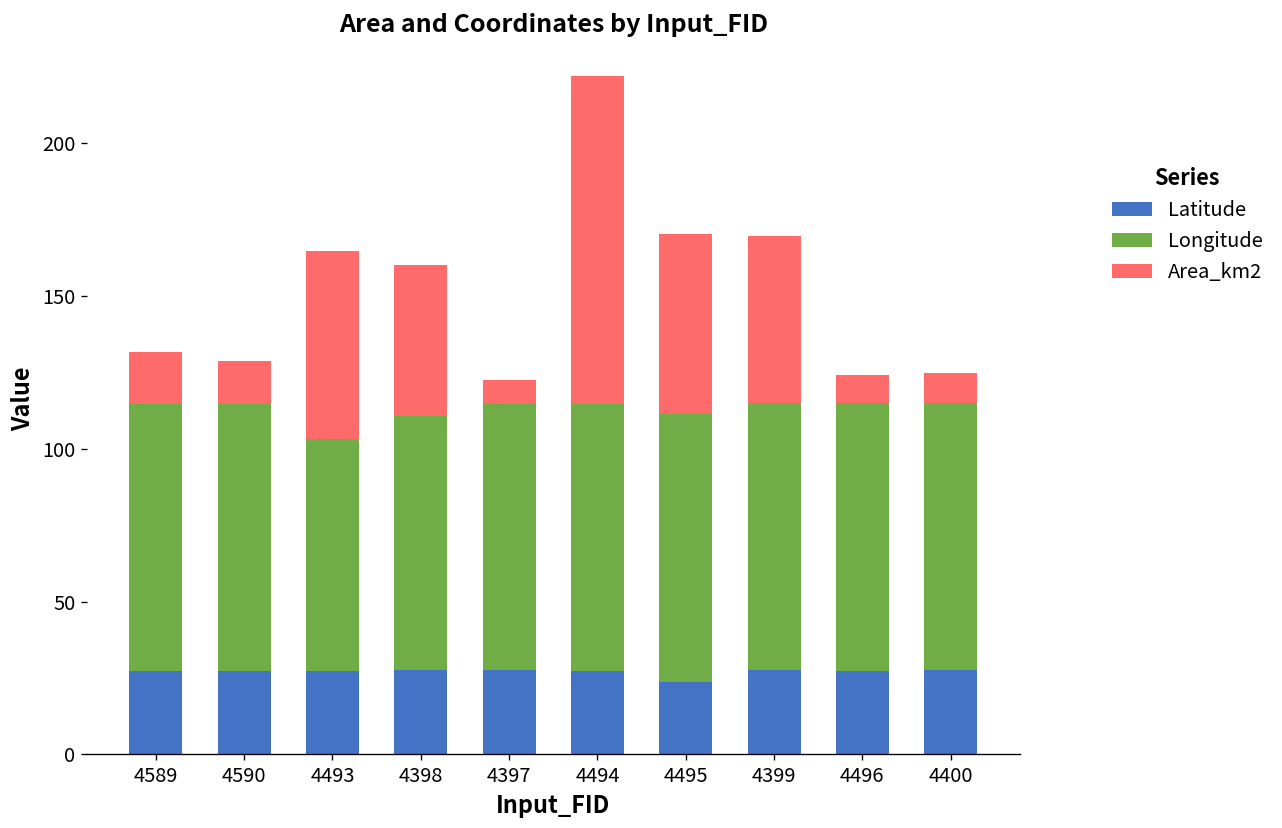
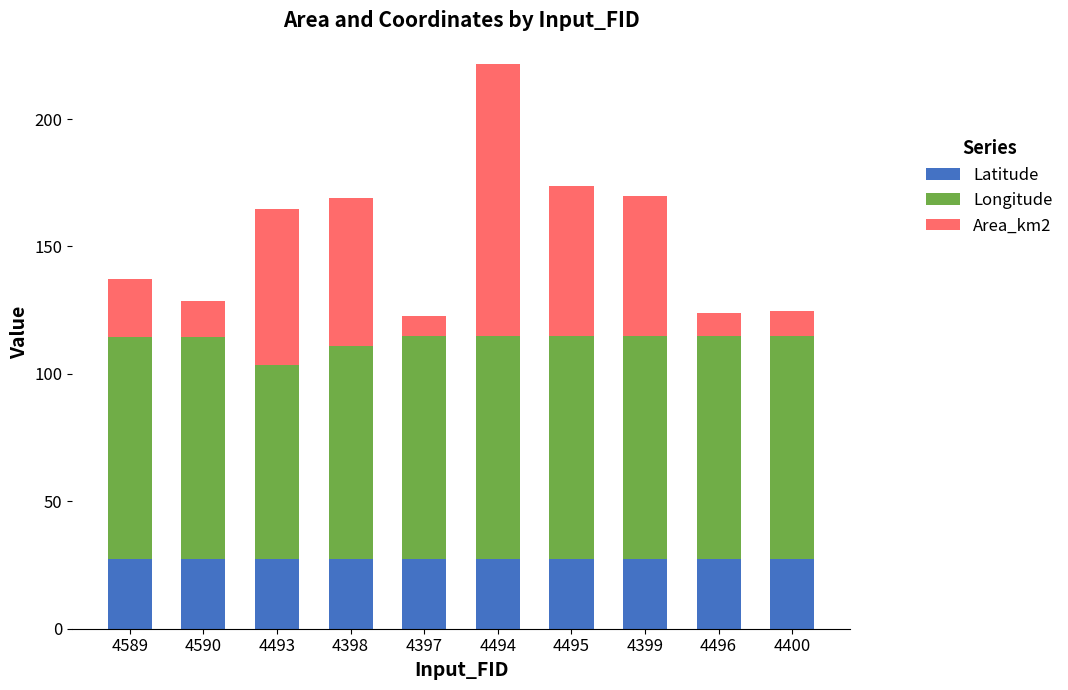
  {
    "Latitude": {
      "4589": 27,
      "4590": 27,
      "4493": 27,
      "4398": 28,
      "4397": 28,
      "4494": 27,
-     "4495": 24,
+     "4495": 27,
      "4399": 28,
      "4496": 27,
      "4400": 28
    },
    "Longitude": {
      "4589": 87,
      "4590": 87,
      "4493": 76,
      "4398": 83,
      "4397": 87,
      "4494": 87,
      "4495": 87,
      "4399": 87,
      "4496": 88,
      "4400": 88
    },
    "Area_km2": {
-     "4589": 17,
+     "4589": 23,
      "4590": 14,
      "4493": 61,
-     "4398": 49,
+     "4398": 58,
      "4397": 8,
      "4494": 107,
      "4495": 59,
      "4399": 55,
      "4496": 9,
      "4400": 10
    }
  }
